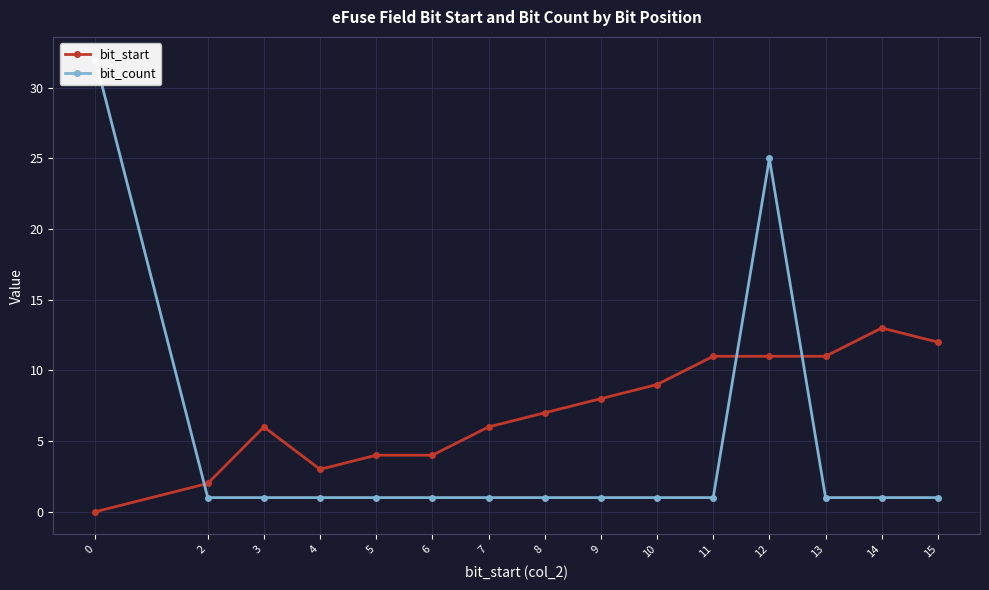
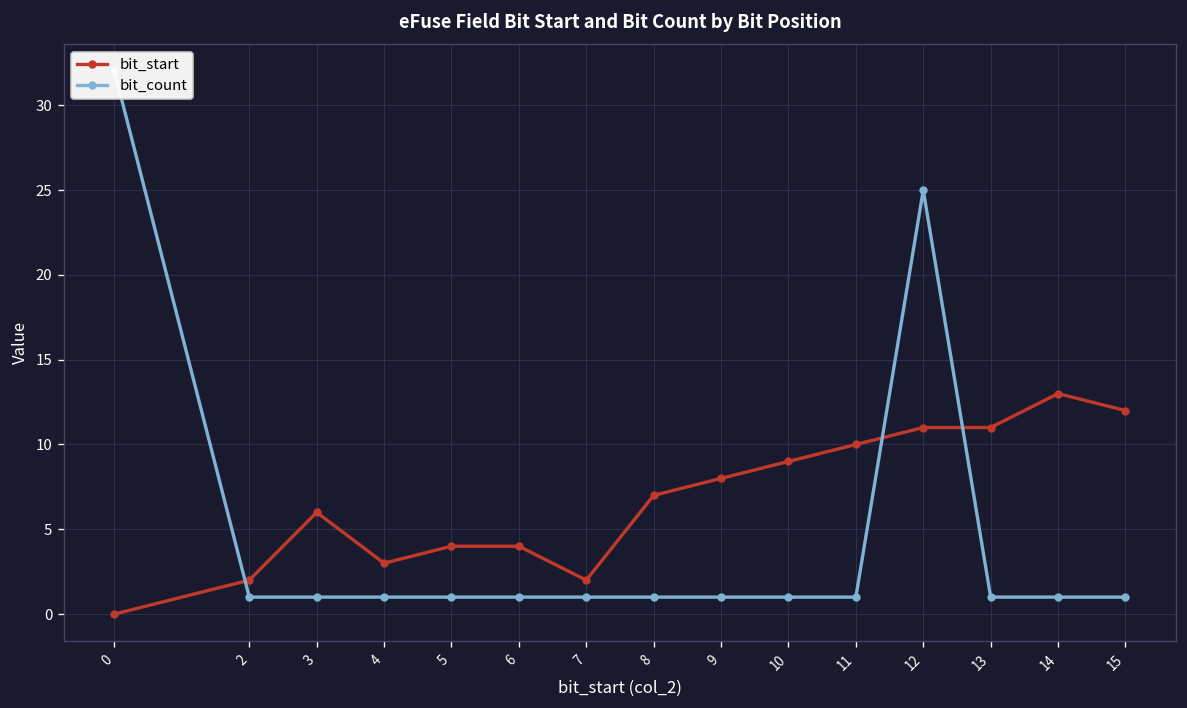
  {
    "bit_start": {
      "0": 0,
      "2": 2,
      "3": 6,
      "4": 3,
      "5": 4,
      "6": 4,
-     "7": 6,
+     "7": 2,
      "8": 7,
      "9": 8,
      "10": 9,
-     "11": 11,
+     "11": 10,
      "12": 11,
      "13": 11,
      "14": 13,
      "15": 12
    },
    "bit_count": {
      "2": 1,
      "3": 1,
      "4": 1,
      "5": 1,
      "6": 1,
      "7": 1,
      "8": 1,
      "9": 1,
      "10": 1,
      "11": 1,
      "12": 25,
      "13": 1,
      "14": 1,
      "15": 1
    }
  }
